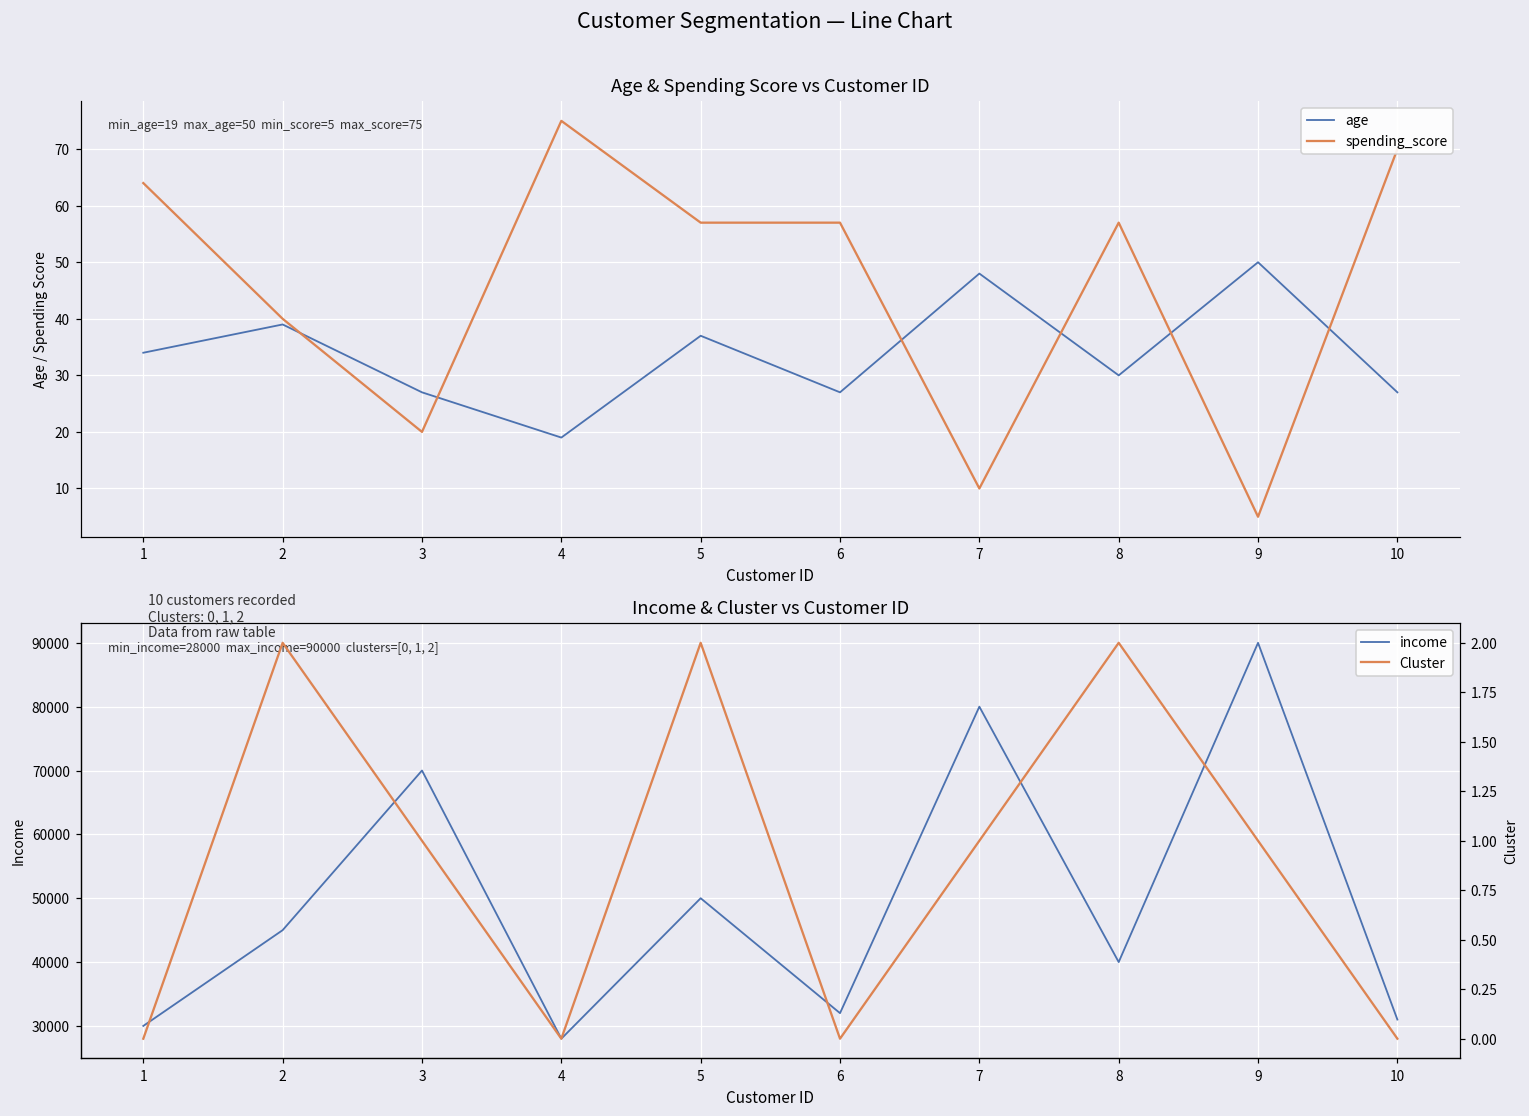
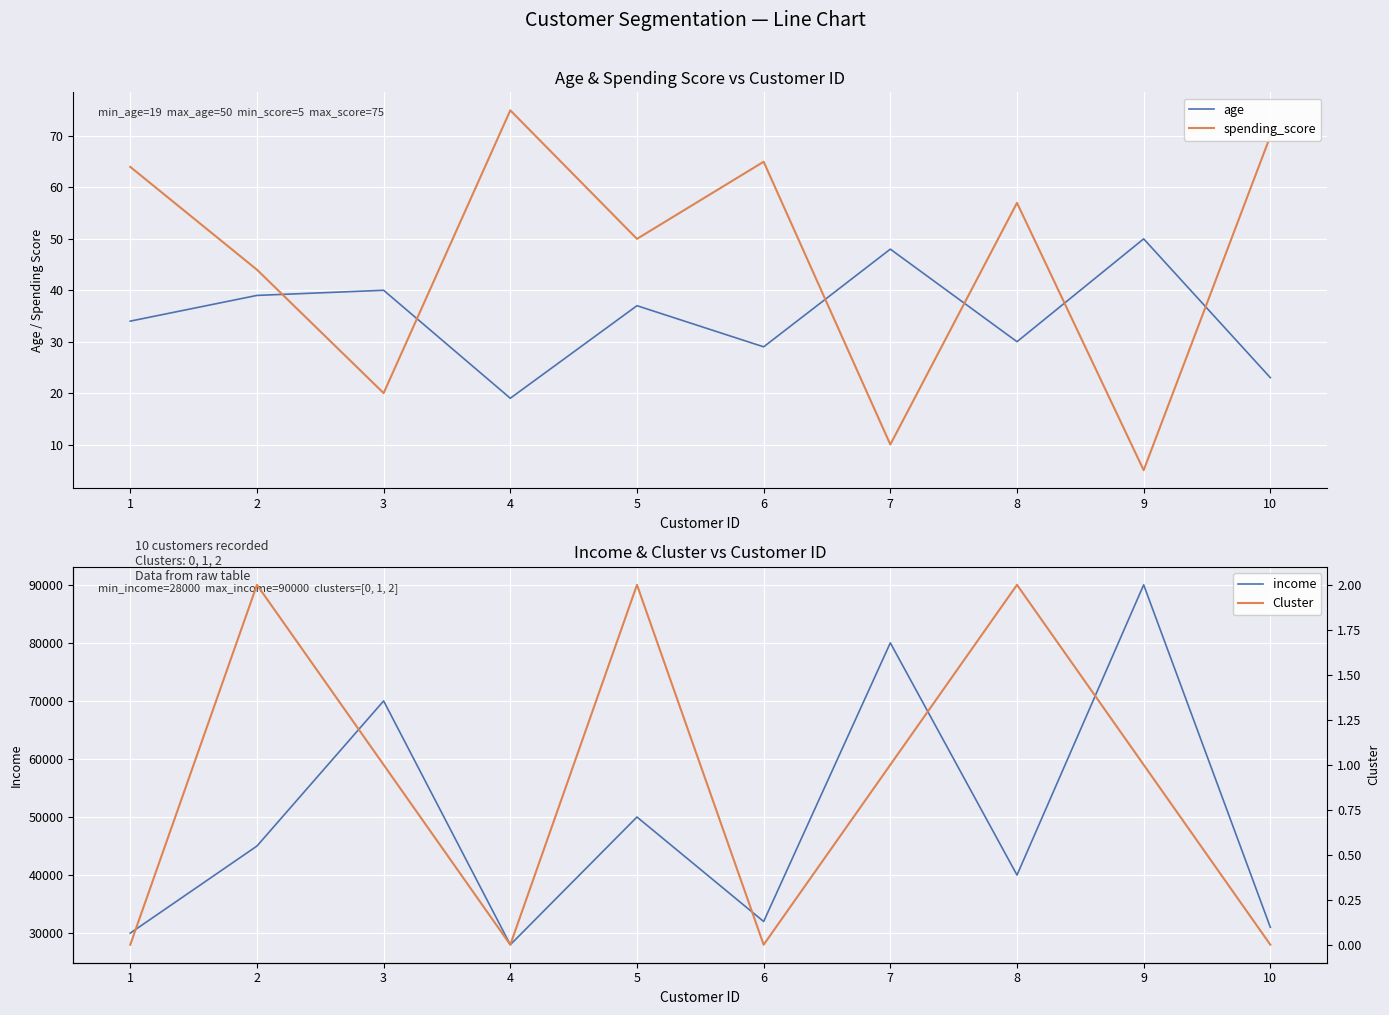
  {
    "Age & Spending Score vs Customer ID": {
      "age": {
        "1": "34",
        "2": "39",
-       "3": "27",
+       "3": "40",
        "4": "19",
        "5": "37",
-       "6": "27",
+       "6": "29",
        "7": "48",
        "8": "30",
        "9": "50",
-       "10": "27"
+       "10": "23"
      },
      "spending_score": {
        "1": "64",
-       "2": "40",
+       "2": "44",
        "3": "20",
        "4": "75",
-       "5": "57",
-       "6": "57",
+       "5": "50",
+       "6": "65",
        "7": "10",
        "8": "57",
        "9": "5"
      }
    },
    "Income & Cluster vs Customer ID": {
      "Cluster": {
        "2": "2]"
      }
    }
  }
